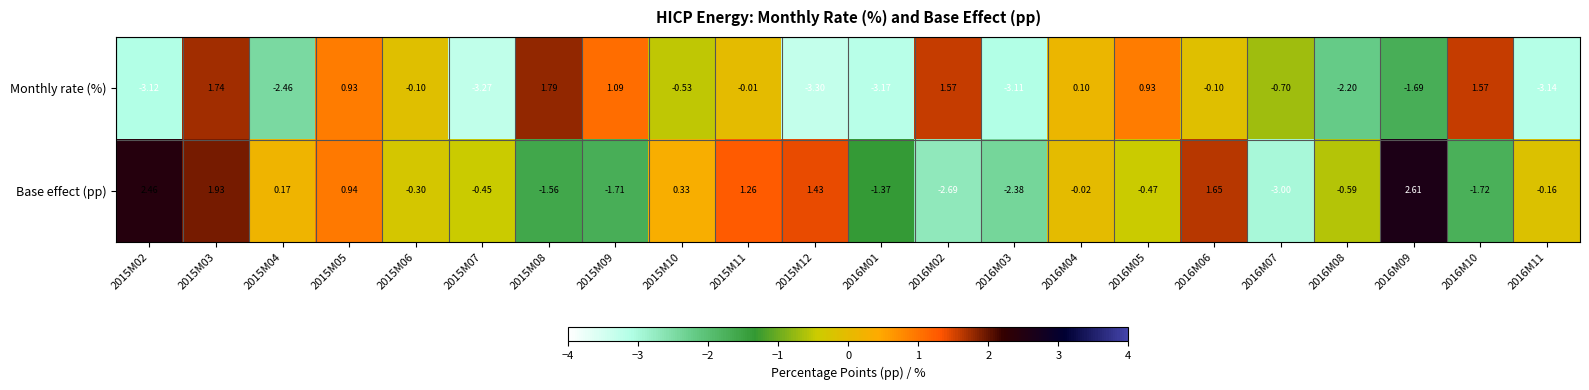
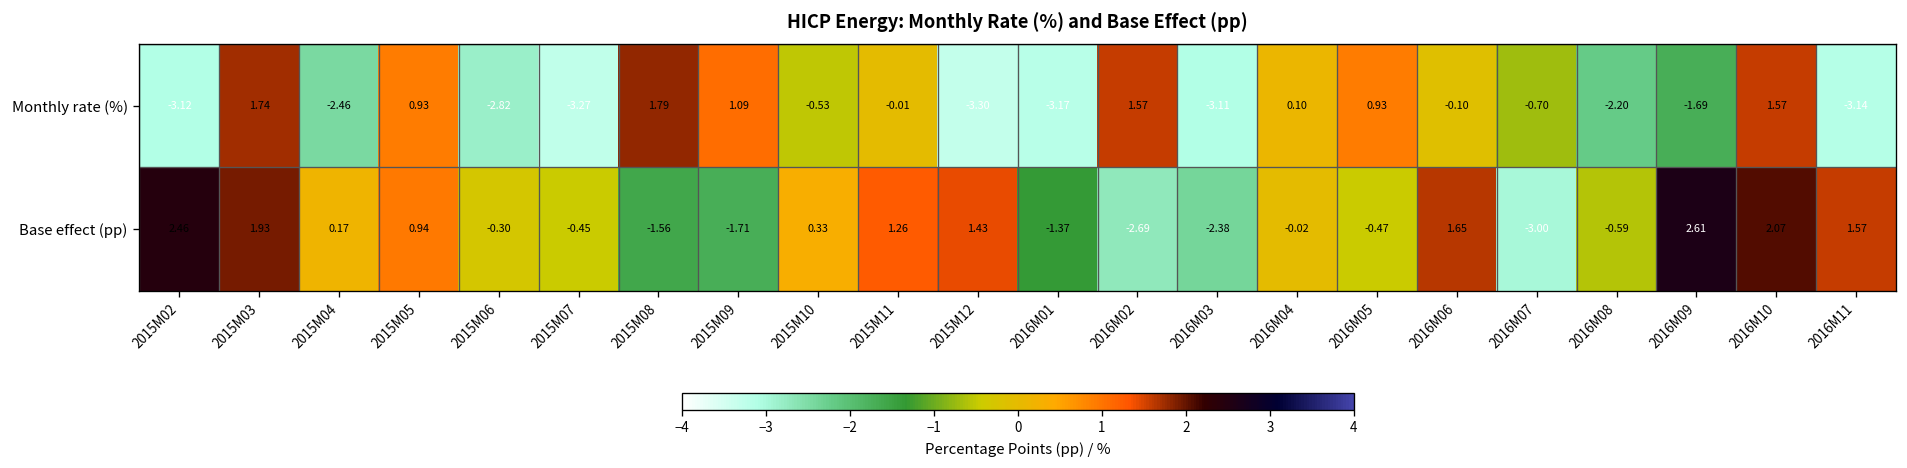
  {
    "Monthly rate (%)": {
      "2015M02": -3.12,
      "2015M03": 1.74,
      "2015M04": -2.46,
      "2015M05": 0.93,
-     "2015M06": -0.10,
+     "2015M06": -2.82,
      "2015M07": -3.27,
      "2015M08": 1.79,
      "2015M09": 1.09,
      "2015M10": -0.53,
      "2015M11": -0.01,
      "2015M12": -3.30,
      "2016M01": -3.17,
      "2016M02": 1.57,
      "2016M03": -3.11,
      "2016M04": 0.10,
      "2016M05": 0.93,
      "2016M06": -0.10,
      "2016M07": -0.70,
      "2016M08": -2.20,
      "2016M09": -1.69,
      "2016M10": 1.57,
      "2016M11": -3.14
    },
    "Base effect (pp)": {
      "2015M03": 1.93,
      "2015M04": 0.17,
      "2015M05": 0.94,
      "2015M06": -0.30,
      "2015M07": -0.45,
      "2015M08": -1.56,
      "2015M09": -1.71,
      "2015M10": 0.33,
      "2015M11": 1.26,
      "2015M12": 1.43,
      "2016M01": -1.37,
      "2016M02": -2.69,
      "2016M03": -2.38,
      "2016M04": -0.02,
      "2016M05": -0.47,
      "2016M06": 1.65,
      "2016M07": -3.00,
      "2016M08": -0.59,
      "2016M09": 2.61,
-     "2016M10": -1.72,
-     "2016M11": -0.16
+     "2016M10": 2.07,
+     "2016M11": 1.57
    }
  }
